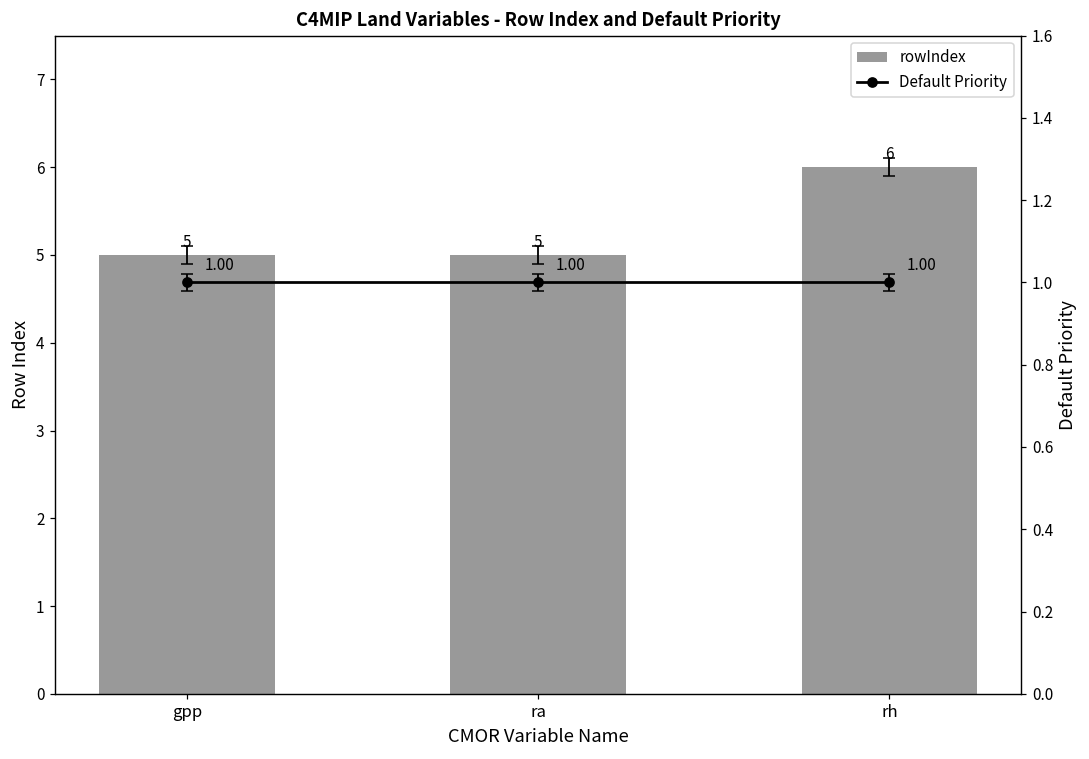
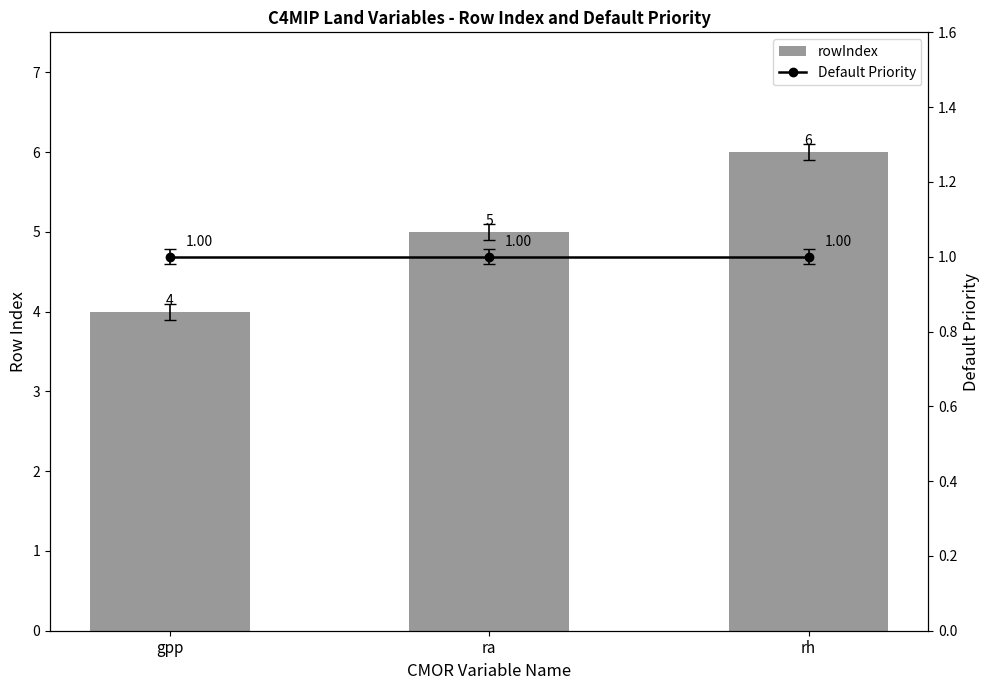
  {
    "rowIndex": {
-     "gpp": 5
+     "gpp": 4
    },
    "Default Priority": {
      "gpp": 1.00,
      "ra": 1.00,
      "rh": 1.00
    }
  }
